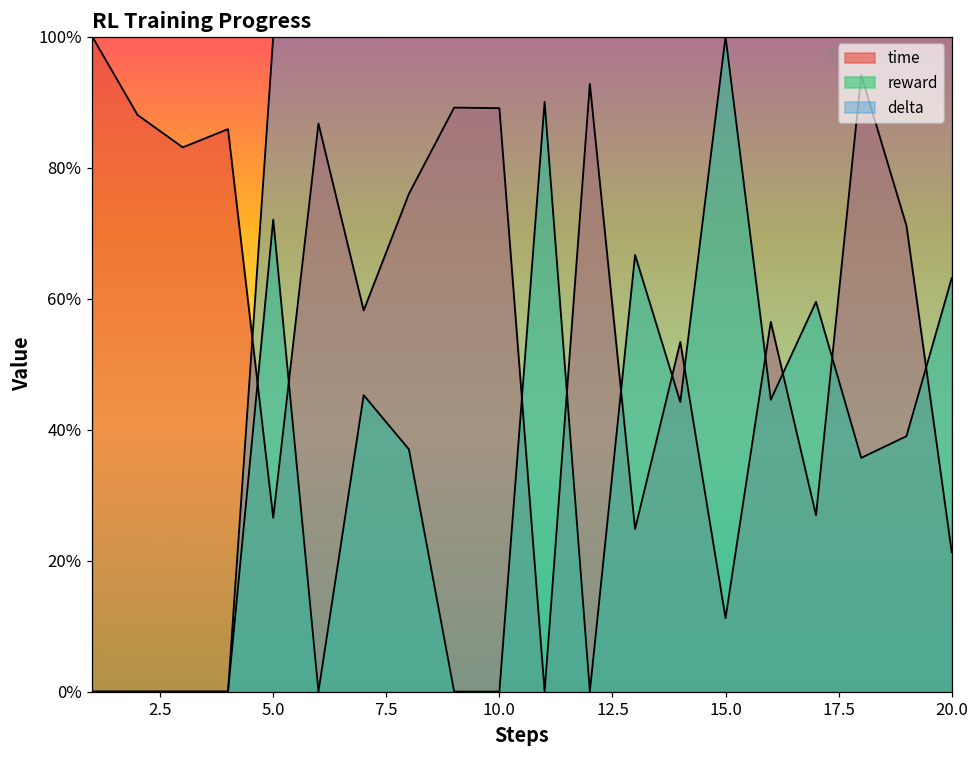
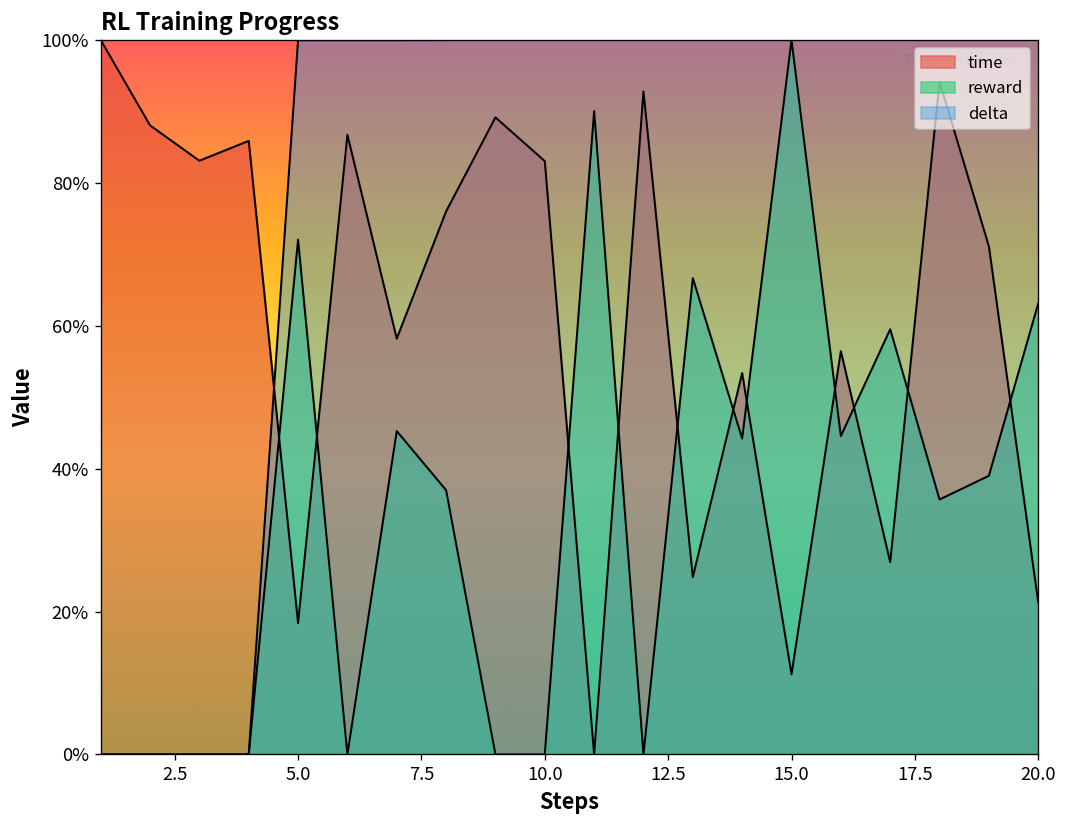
  {
    "time": {
-     "5.0": "27%",
-     "10.0": "89%",
+     "5.0": "18%",
+     "10.0": "83%",
      "15.0": "11%",
      "20.0": "21%"
    },
    "reward": {
      "5.0": "72%",
      "10.0": "0%",
      "20.0": "63%"
    },
    "delta": {
      "5.0": "100%",
      "10.0": "100%",
      "20.0": "100%"
    }
  }
